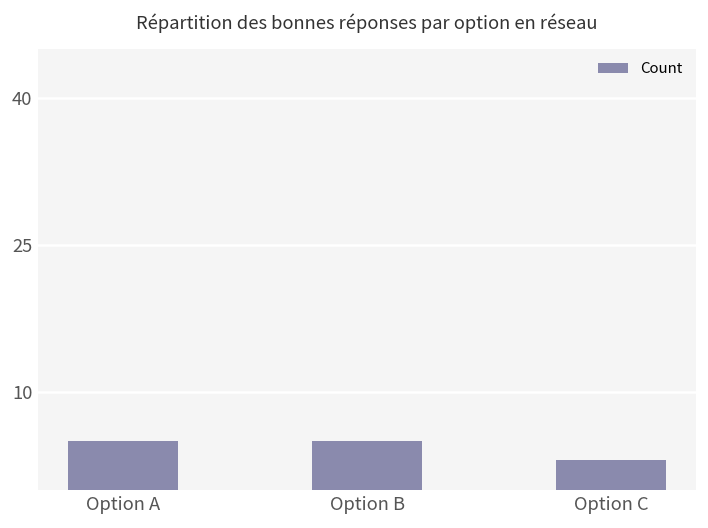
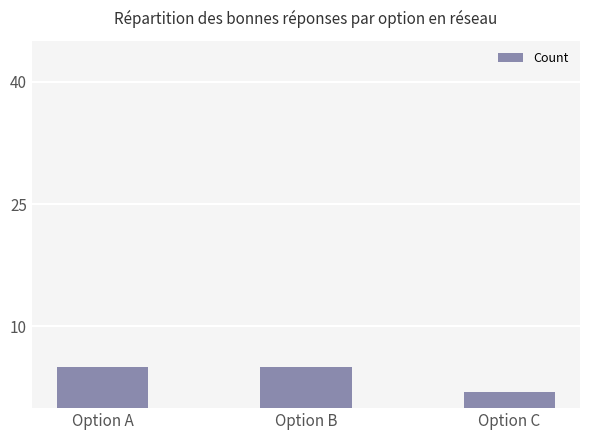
  {
    "Option A": 5,
    "Option B": 5,
-   "Option C": 3
+   "Option C": 2
  }
